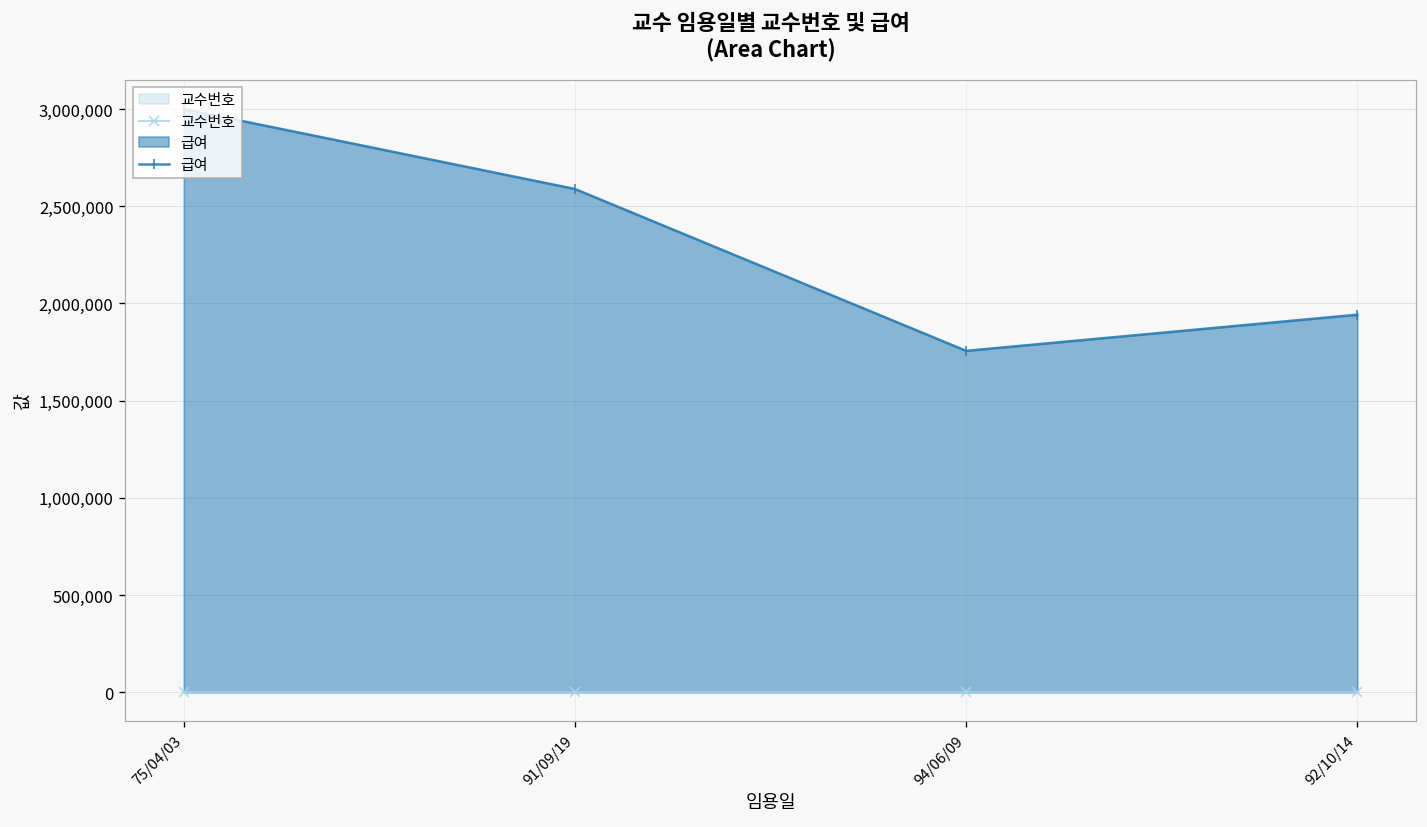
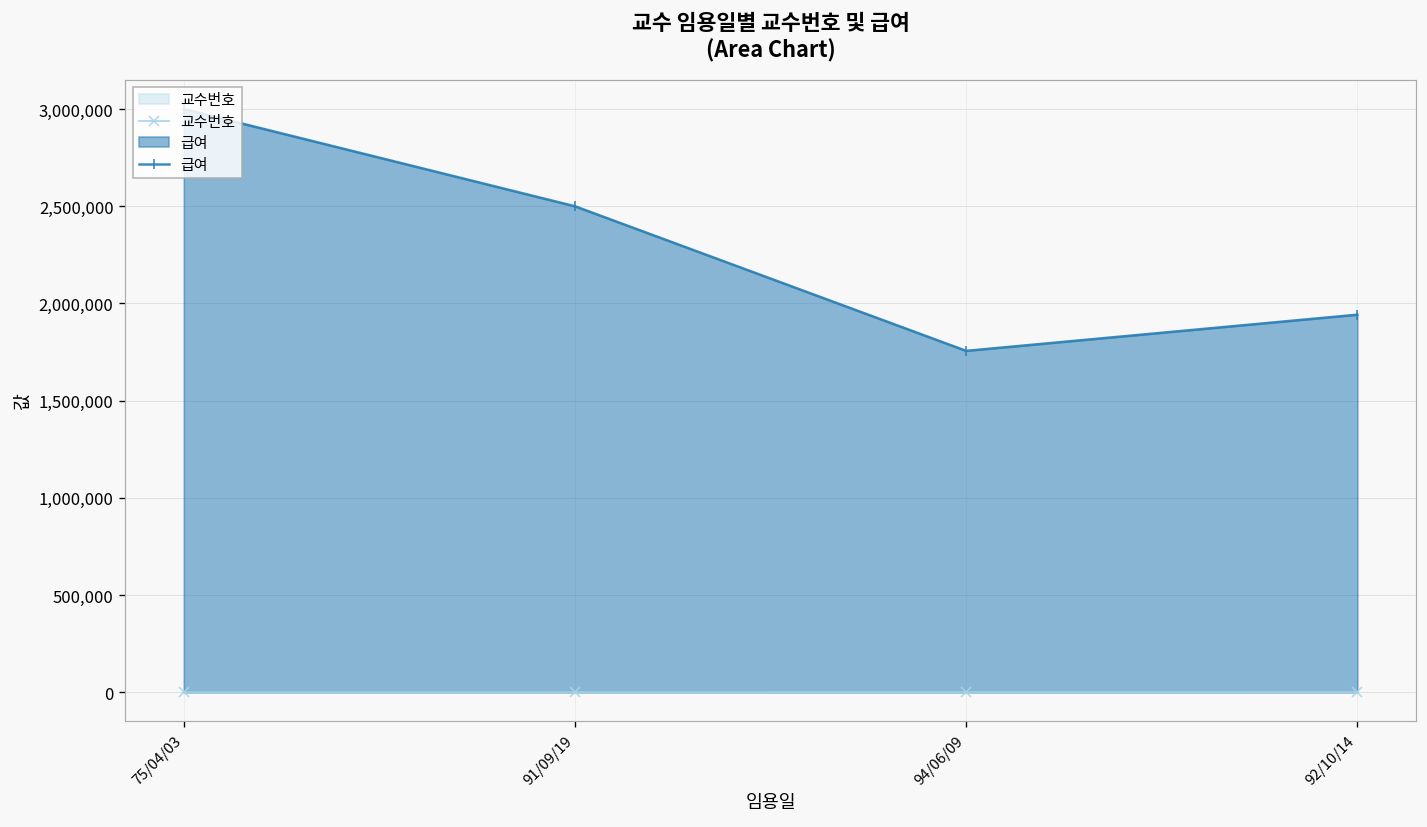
  {
    "교수번호": {
      "75/04/03": "0",
      "91/09/19": "0",
      "94/06/09": "0",
      "92/10/14": "0"
    },
    "급여": {
-     "91/09/19": "2,590,000",
+     "91/09/19": "2,500,000",
      "94/06/09": "1,760,000",
      "92/10/14": "1,940,000"
    }
  }
